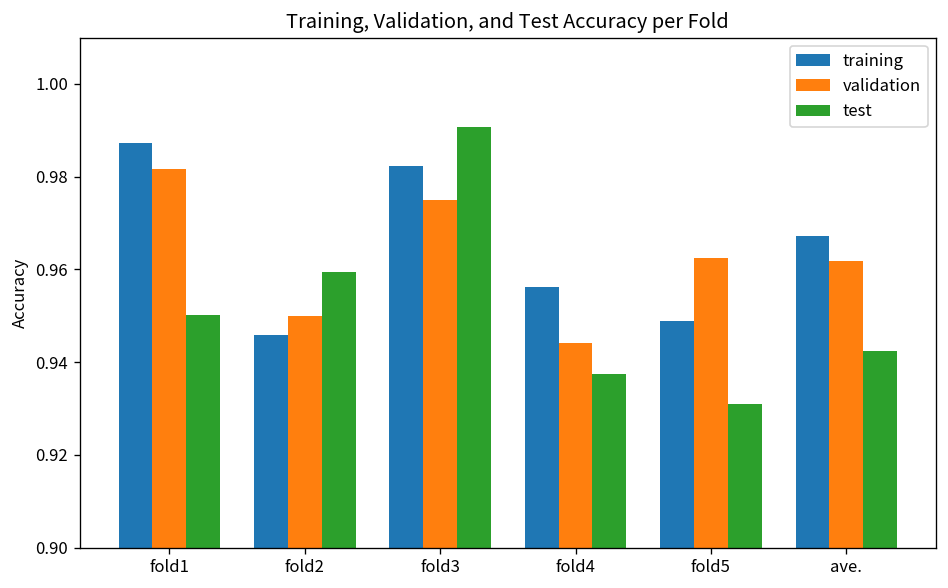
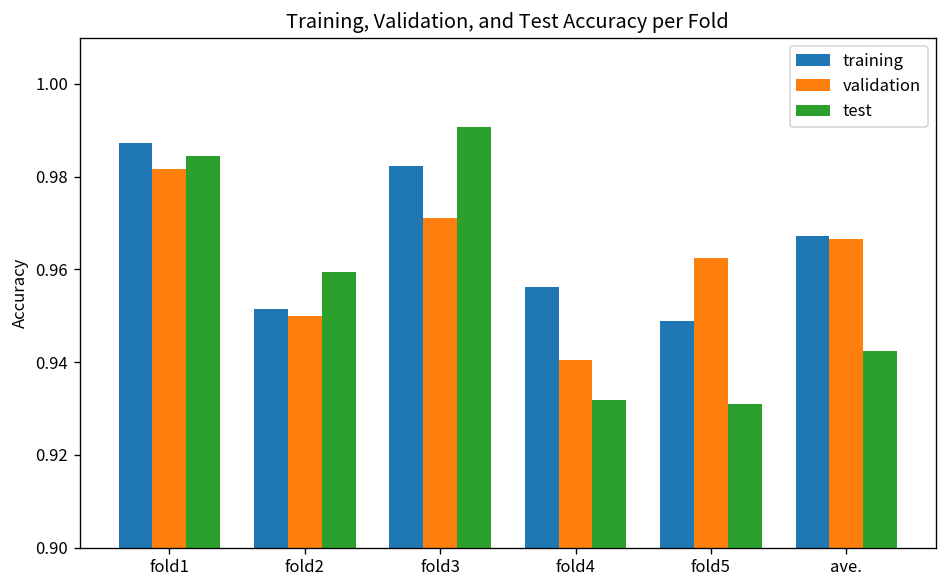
  {
    "training": {
      "fold1": 0.987,
-     "fold2": 0.946,
+     "fold2": 0.951,
      "fold3": 0.982,
      "fold4": 0.956,
      "fold5": 0.949,
      "ave.": 0.967
    },
    "validation": {
      "fold1": 0.982,
      "fold2": 0.950,
-     "fold3": 0.975,
-     "fold4": 0.944,
+     "fold3": 0.971,
+     "fold4": 0.940,
      "fold5": 0.962,
-     "ave.": 0.962
+     "ave.": 0.967
    },
    "test": {
-     "fold1": 0.950,
+     "fold1": 0.984,
      "fold2": 0.959,
      "fold3": 0.991,
-     "fold4": 0.938,
+     "fold4": 0.932,
      "fold5": 0.931,
      "ave.": 0.942
    }
  }
